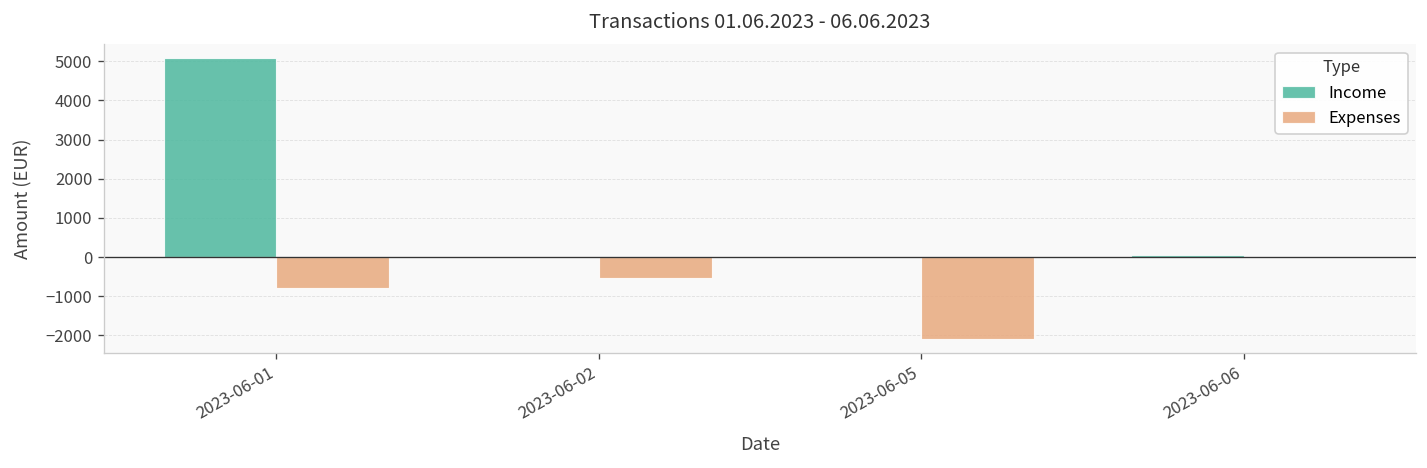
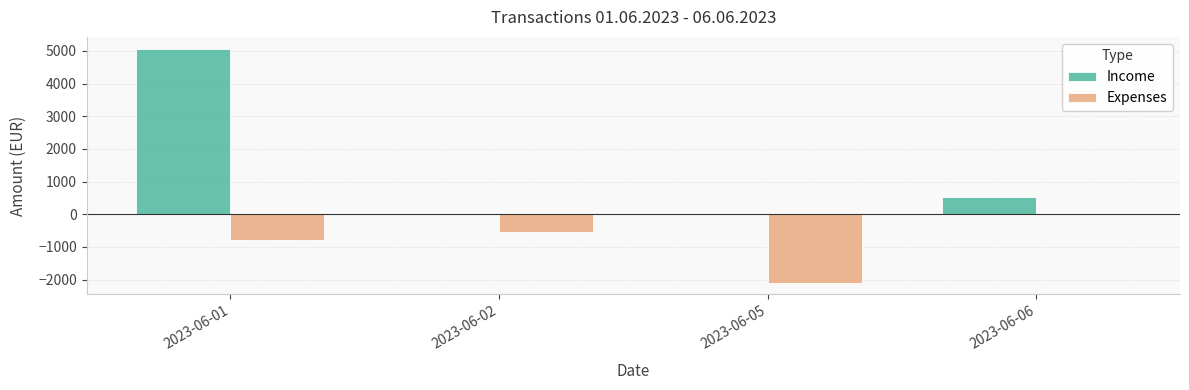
  {
    "Income": {
      "2023-06-01": 5100,
      "2023-06-02": 0,
      "2023-06-05": 0,
-     "2023-06-06": 100
+     "2023-06-06": 500
    },
    "Expenses": {
      "2023-06-01": -800,
      "2023-06-02": -500,
      "2023-06-05": -2100,
      "2023-06-06": 0
    }
  }
